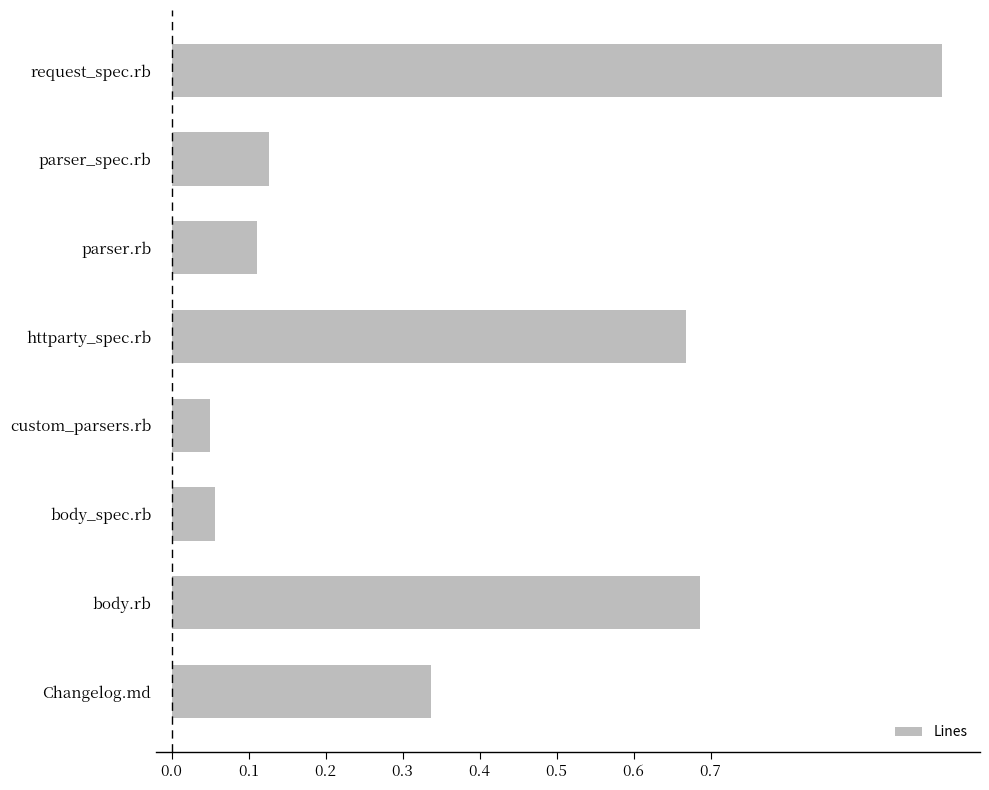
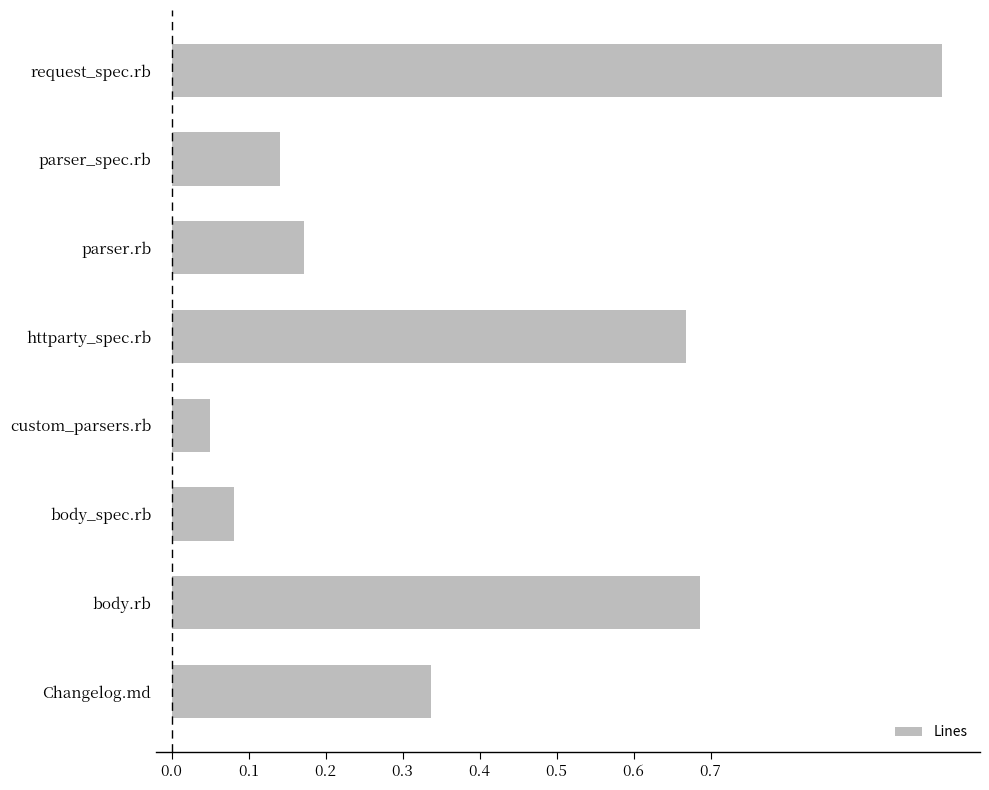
  {
    "request_spec.rb": 1.00,
-   "parser_spec.rb": 0.13,
-   "parser.rb": 0.11,
+   "parser_spec.rb": 0.14,
+   "parser.rb": 0.17,
    "httparty_spec.rb": 0.67,
    "custom_parsers.rb": 0.05,
-   "body_spec.rb": 0.06,
+   "body_spec.rb": 0.08,
    "body.rb": 0.69,
    "Changelog.md": 0.34
  }
